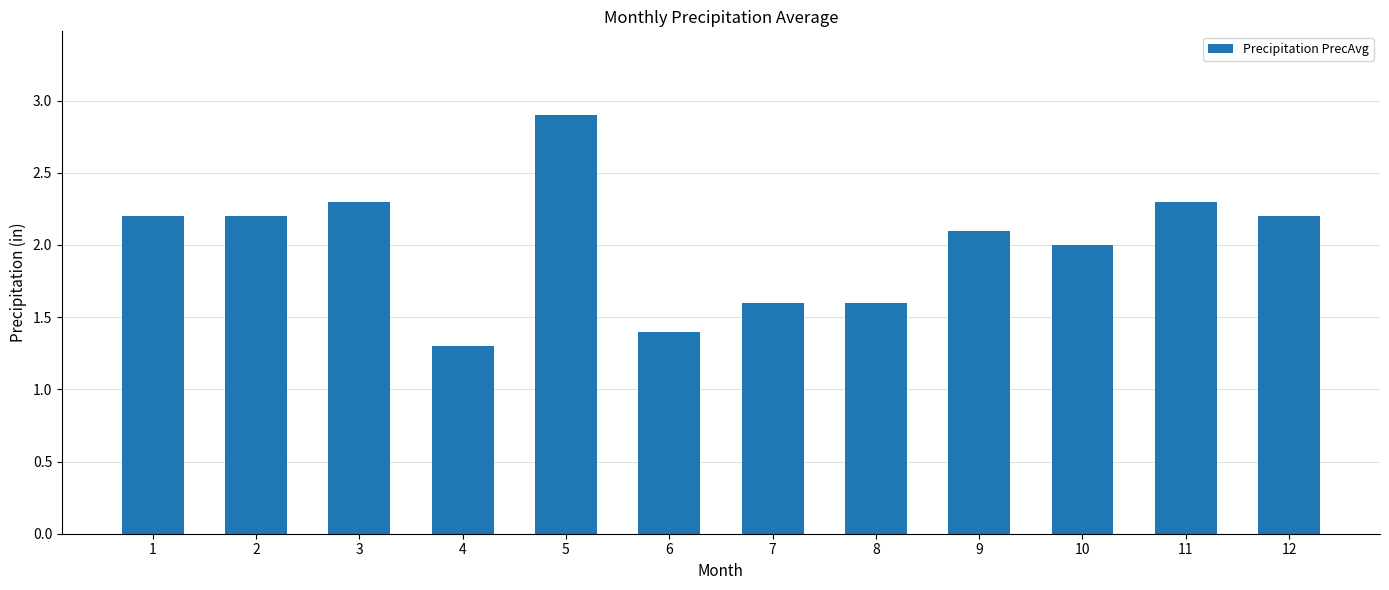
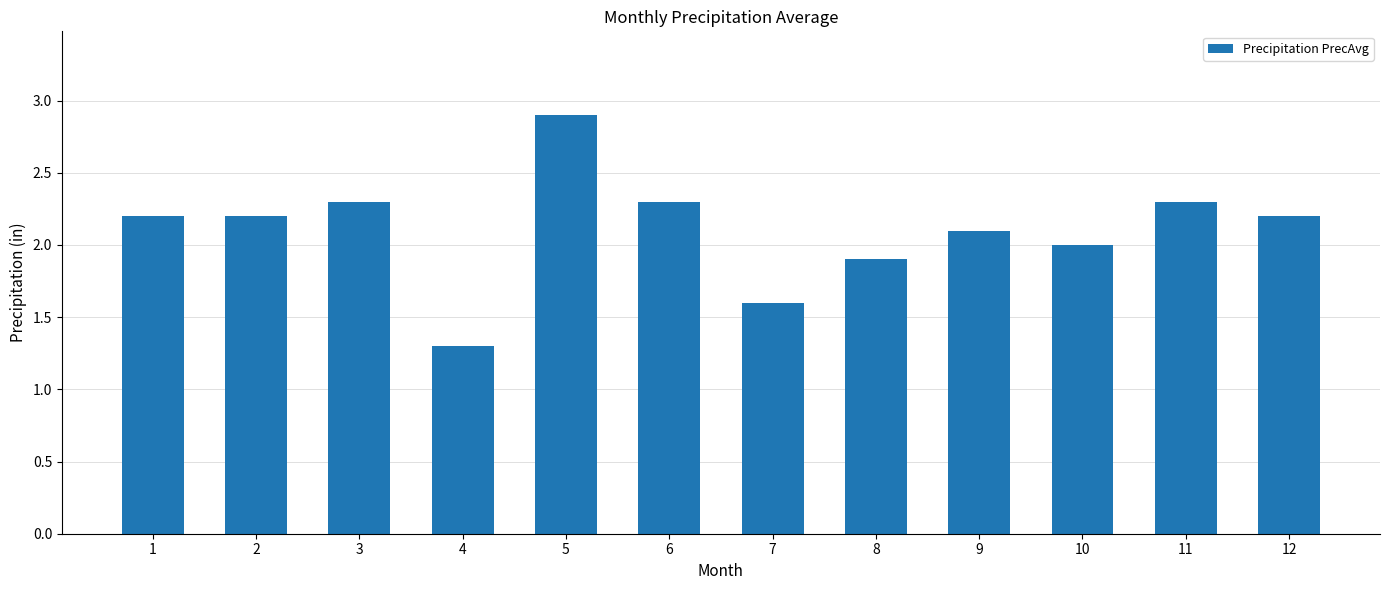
  {
    "1": 2.2,
    "2": 2.2,
    "3": 2.3,
    "4": 1.3,
    "5": 2.9,
-   "6": 1.4,
+   "6": 2.3,
    "7": 1.6,
-   "8": 1.6,
+   "8": 1.9,
    "9": 2.1,
    "10": 2.0,
    "11": 2.3,
    "12": 2.2
  }
